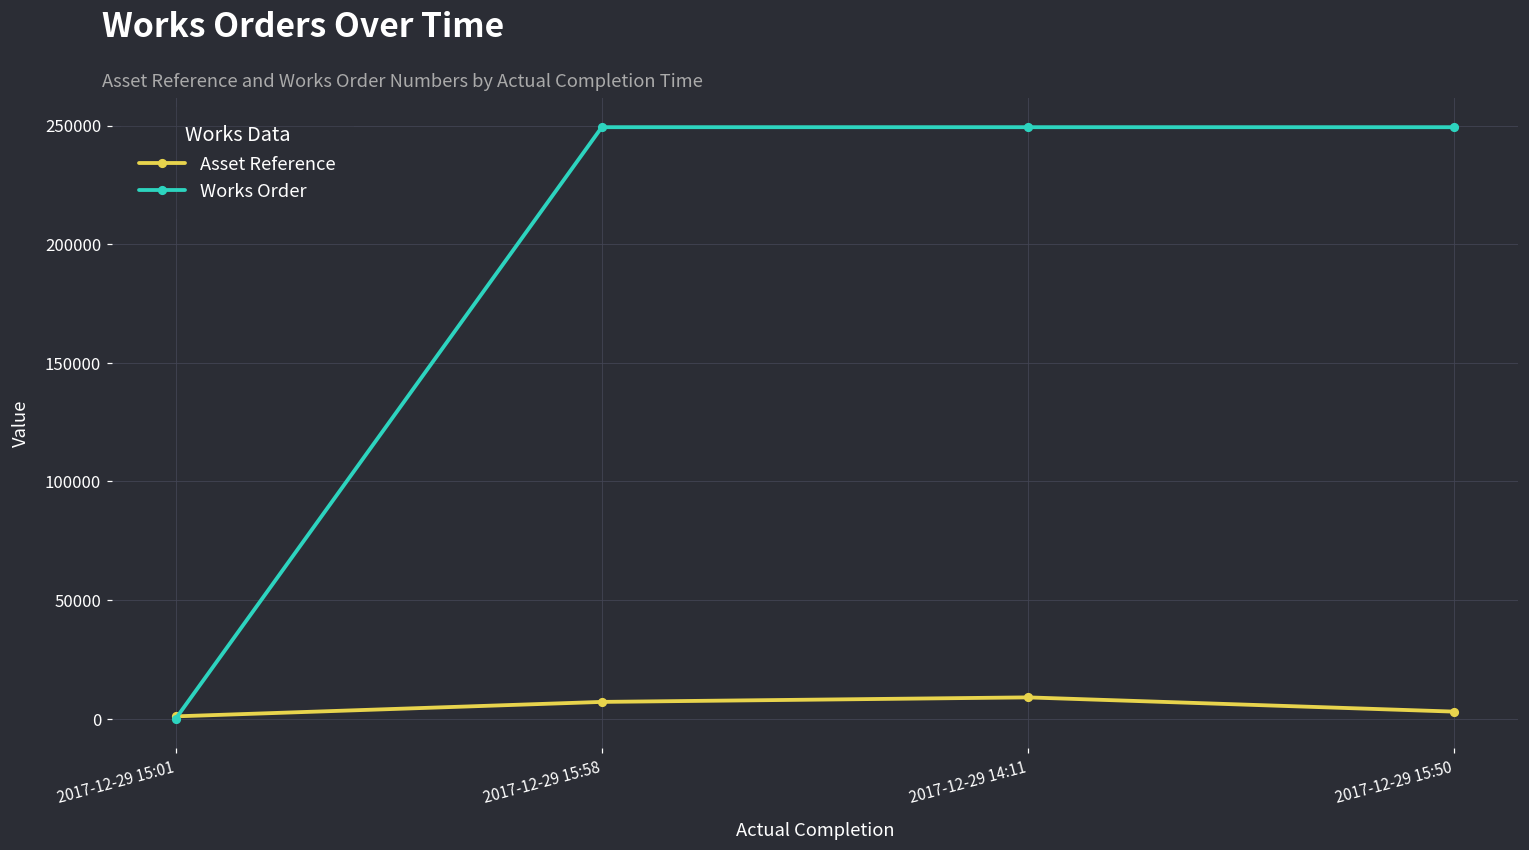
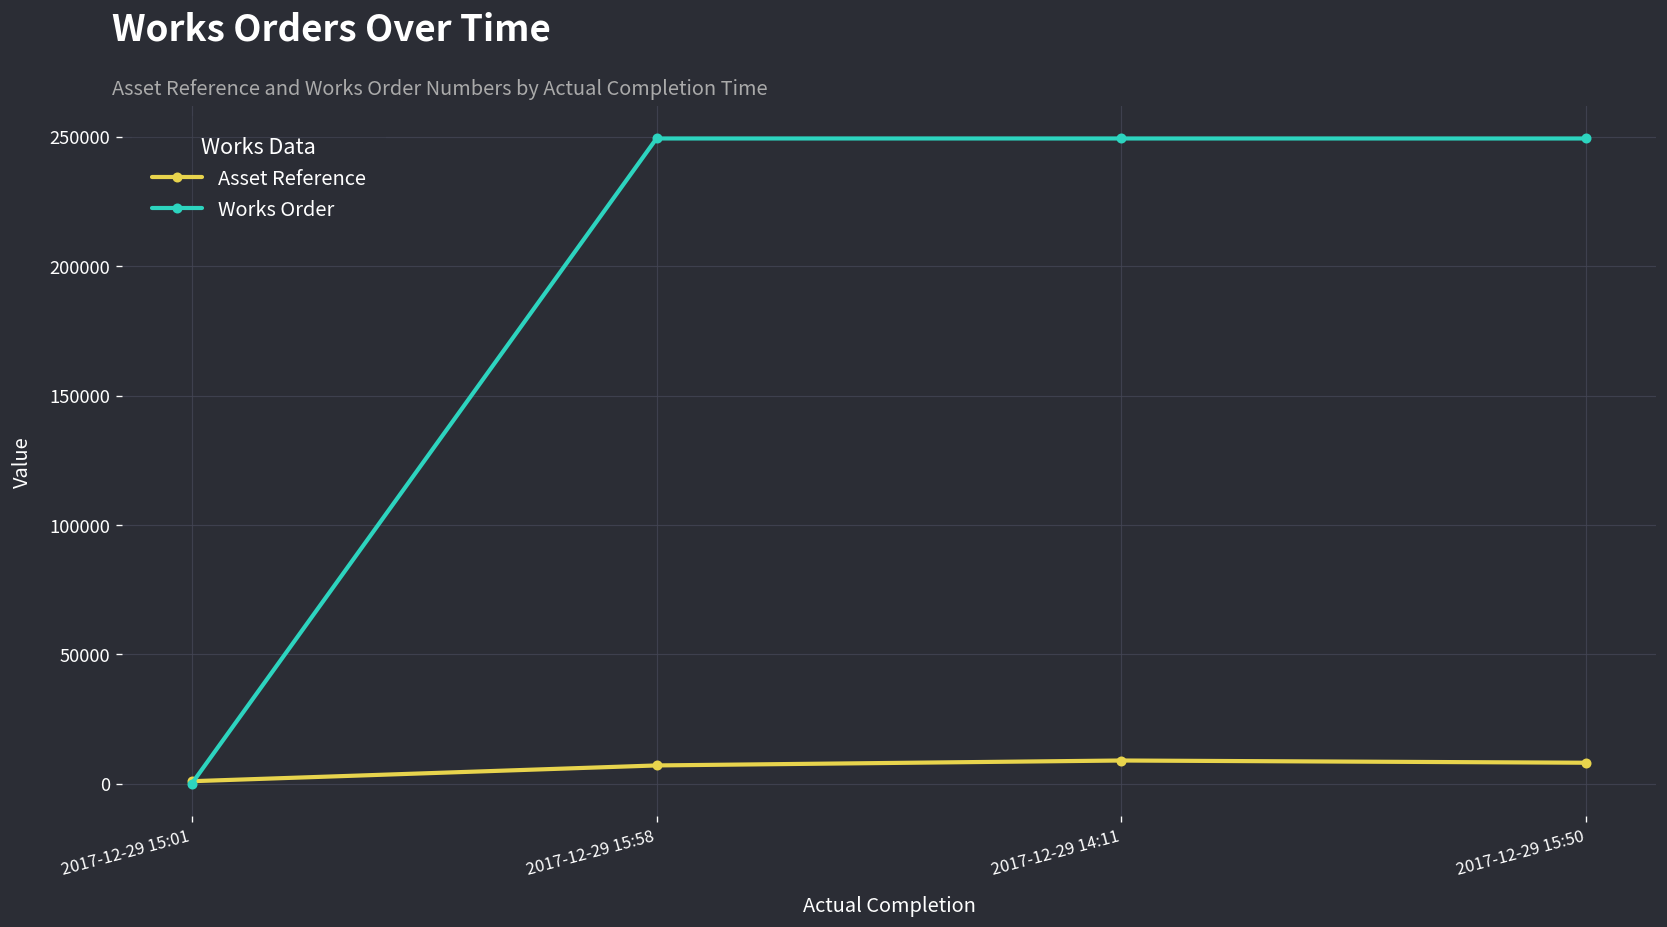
  {
    "Asset Reference": {
      "2017-12-29 15:58": 7000,
      "2017-12-29 14:11": 9000,
-     "2017-12-29 15:50": 3000
+     "2017-12-29 15:50": 8000
    },
    "Works Order": {
      "2017-12-29 15:58": 249000,
      "2017-12-29 14:11": 249000,
      "2017-12-29 15:50": 249000
    }
  }
